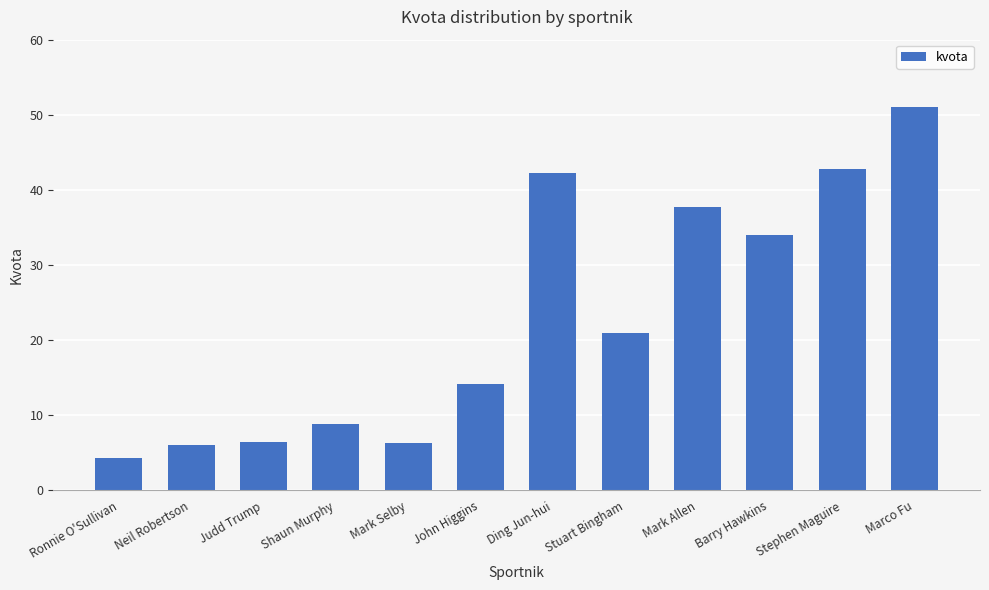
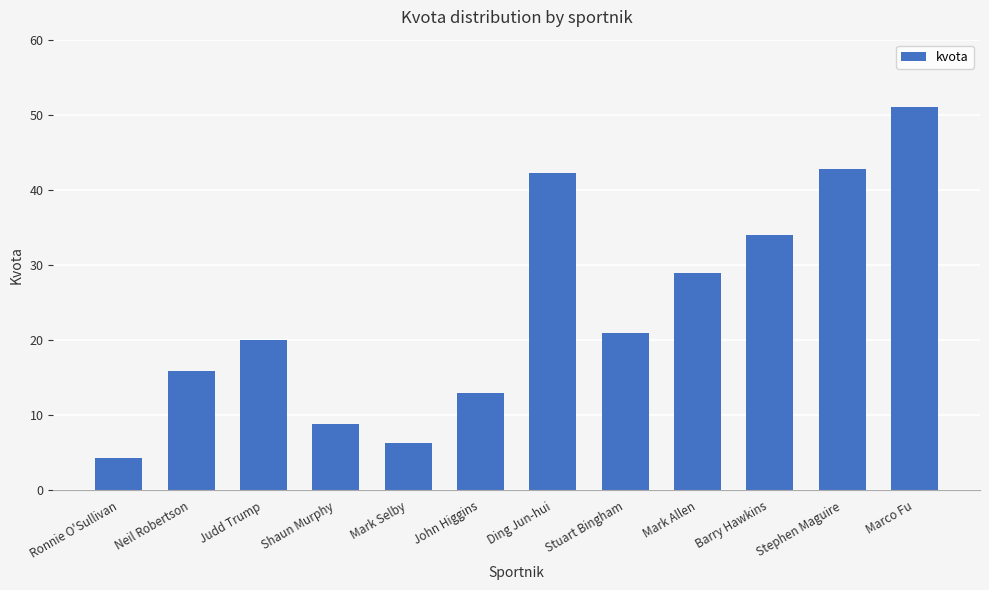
  {
    "Ronnie O'Sullivan": 4,
-   "Neil Robertson": 6,
-   "Judd Trump": 7,
+   "Neil Robertson": 16,
+   "Judd Trump": 20,
    "Shaun Murphy": 9,
    "Mark Selby": 6,
-   "John Higgins": 14,
+   "John Higgins": 13,
    "Ding Jun-hui": 42,
    "Stuart Bingham": 21,
-   "Mark Allen": 38,
+   "Mark Allen": 29,
    "Barry Hawkins": 34,
    "Stephen Maguire": 43,
    "Marco Fu": 51
  }
